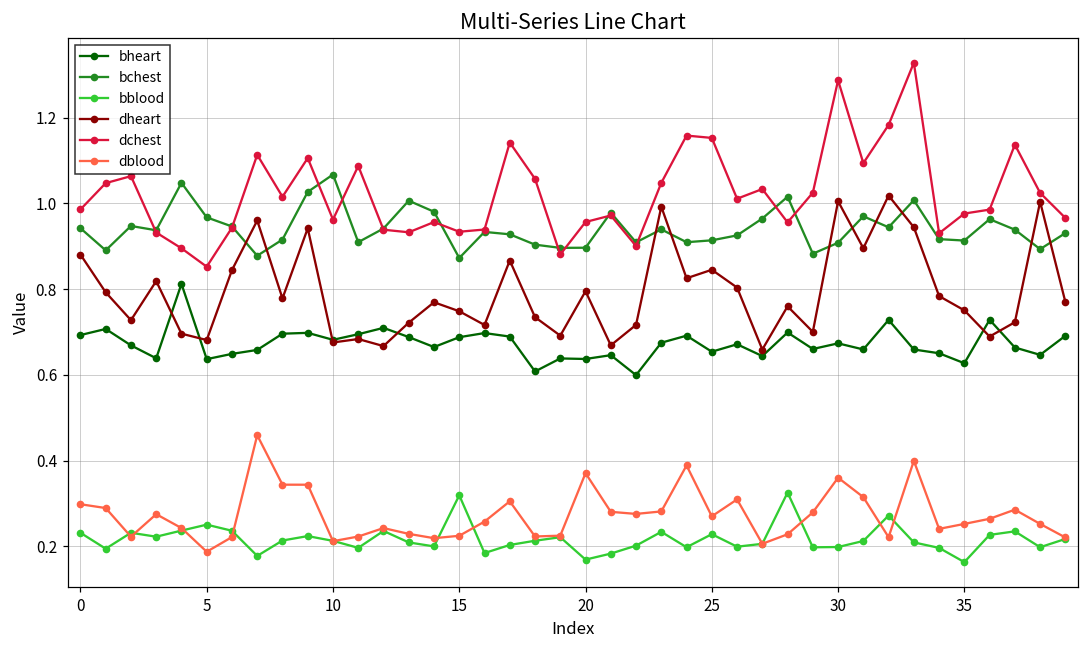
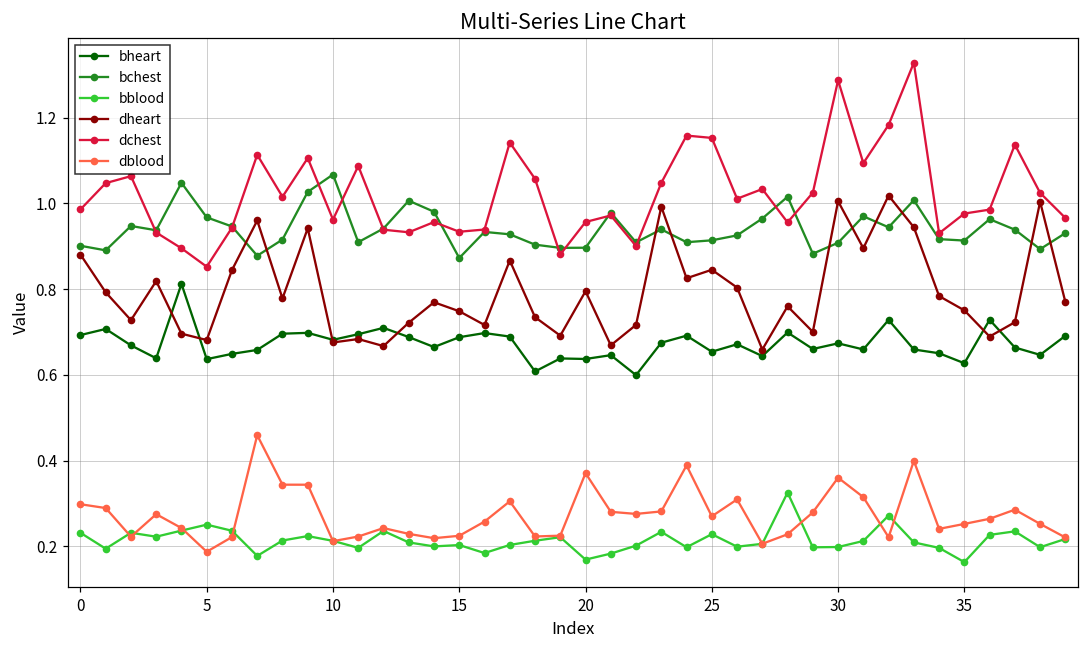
  {
    "bheart": {
      "0": 0.69,
      "5": 0.64,
      "15": 0.69,
      "20": 0.64,
      "25": 0.65,
      "30": 0.67,
      "35": 0.63
    },
    "bchest": {
-     "0": 0.94,
+     "0": 0.90,
      "5": 0.97,
      "10": 1.07,
      "15": 0.87,
      "20": 0.90,
      "25": 0.91,
      "30": 0.91,
      "35": 0.91
    },
    "bblood": {
      "0": 0.23,
      "5": 0.25,
-     "15": 0.32,
+     "15": 0.20,
      "20": 0.17,
      "25": 0.23,
      "30": 0.20,
      "35": 0.16
    },
    "dheart": {
      "0": 0.88,
      "5": 0.68,
      "15": 0.75,
      "20": 0.80,
      "25": 0.85,
      "30": 1.01,
      "35": 0.75
    },
    "dchest": {
      "0": 0.99,
      "5": 0.85,
      "10": 0.96,
      "15": 0.93,
      "20": 0.96,
      "25": 1.15,
      "30": 1.29,
      "35": 0.98
    },
    "dblood": {
      "0": 0.30,
      "5": 0.19,
      "15": 0.22,
      "20": 0.37,
      "25": 0.27,
      "30": 0.36,
      "35": 0.25
    }
  }
